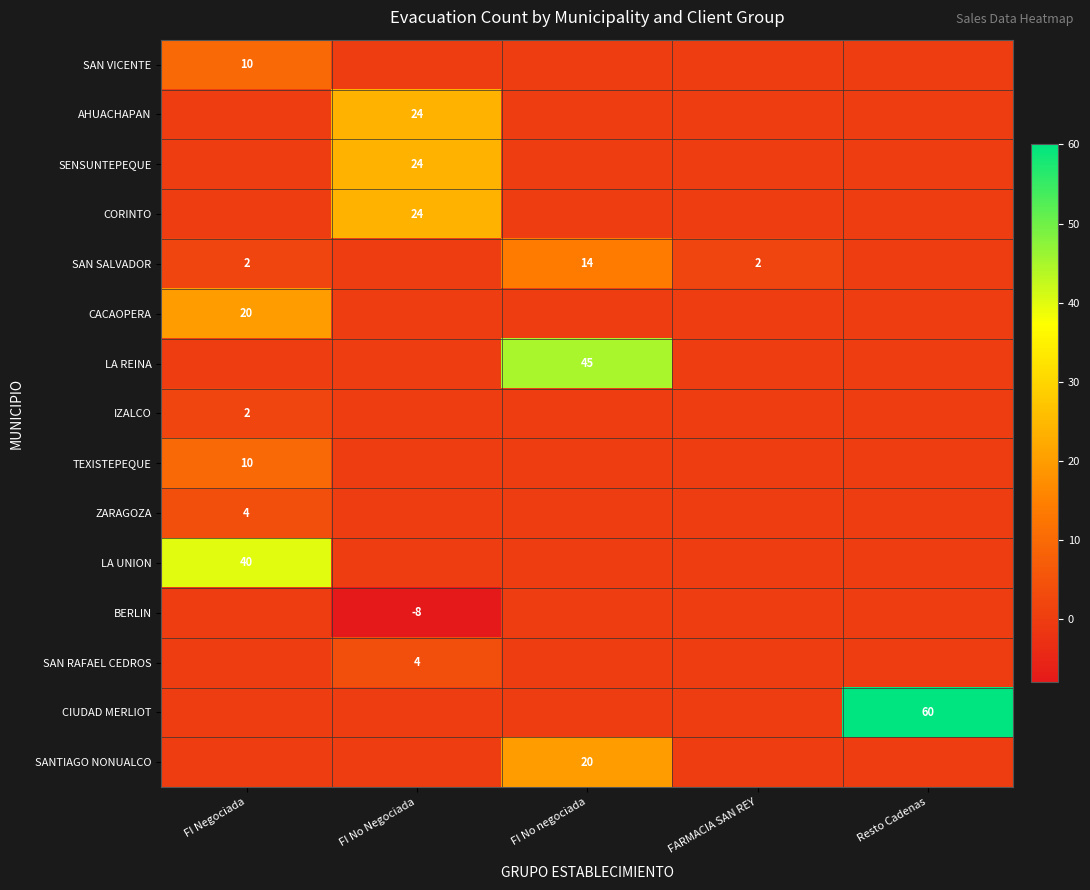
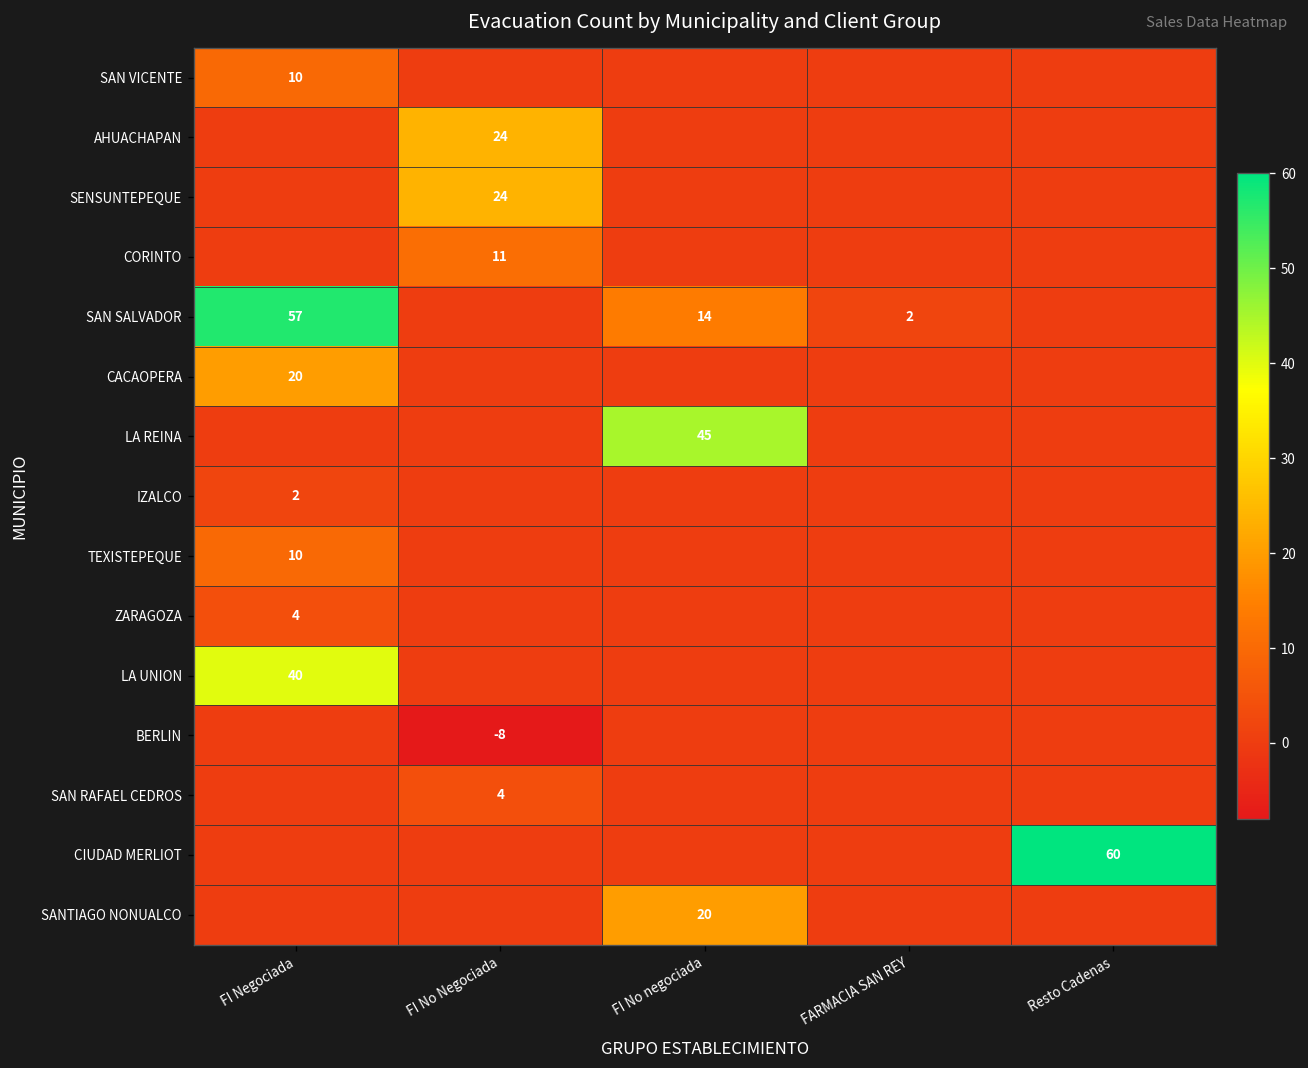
  {
    "SAN VICENTE": {
      "FI Negociada": 10
    },
    "AHUACHAPAN": {
      "FI No Negociada": 24
    },
    "SENSUNTEPEQUE": {
      "FI No Negociada": 24
    },
    "CORINTO": {
-     "FI No Negociada": 24
+     "FI No Negociada": 11
    },
    "SAN SALVADOR": {
-     "FI Negociada": 2,
+     "FI Negociada": 57,
      "FI No negociada": 14,
      "FARMACIA SAN REY": 2
    },
    "CACAOPERA": {
      "FI Negociada": 20
    },
    "LA REINA": {
      "FI No negociada": 45
    },
    "IZALCO": {
      "FI Negociada": 2
    },
    "TEXISTEPEQUE": {
      "FI Negociada": 10
    },
    "ZARAGOZA": {
      "FI Negociada": 4
    },
    "LA UNION": {
      "FI Negociada": 40
    },
    "BERLIN": {
      "FI No Negociada": -8
    },
    "SAN RAFAEL CEDROS": {
      "FI No Negociada": 4
    },
    "CIUDAD MERLIOT": {
      "Resto Cadenas": 60
    },
    "SANTIAGO NONUALCO": {
      "FI No negociada": 20
    }
  }
